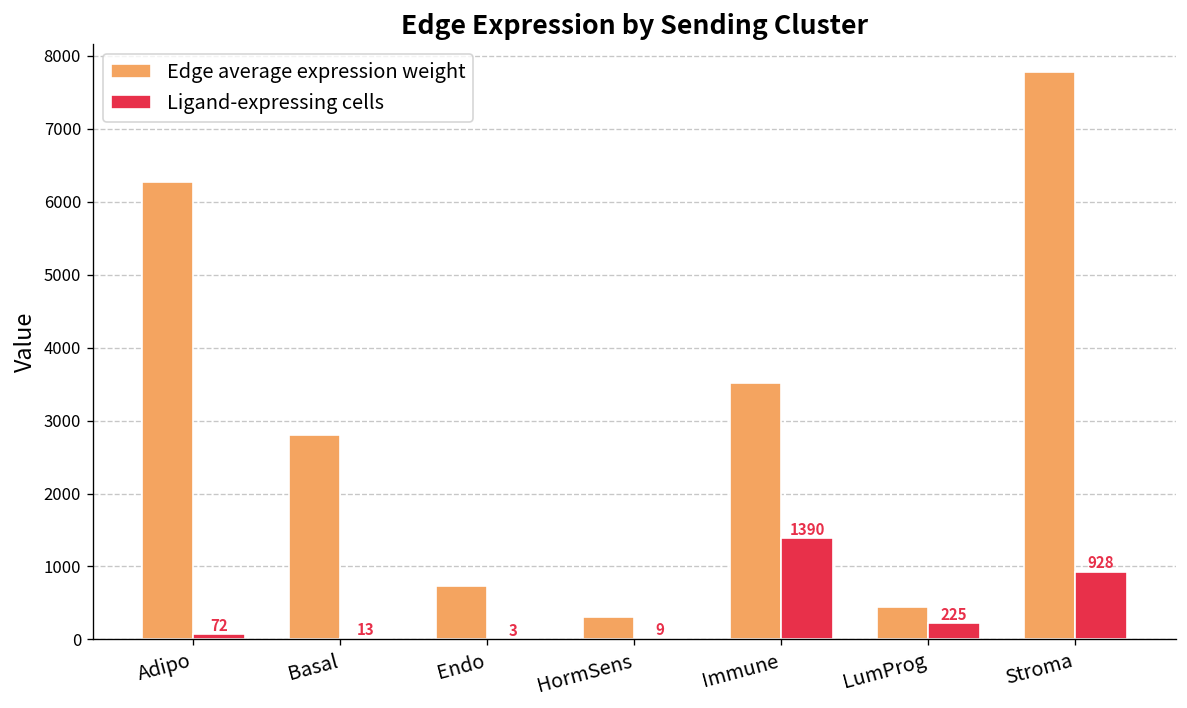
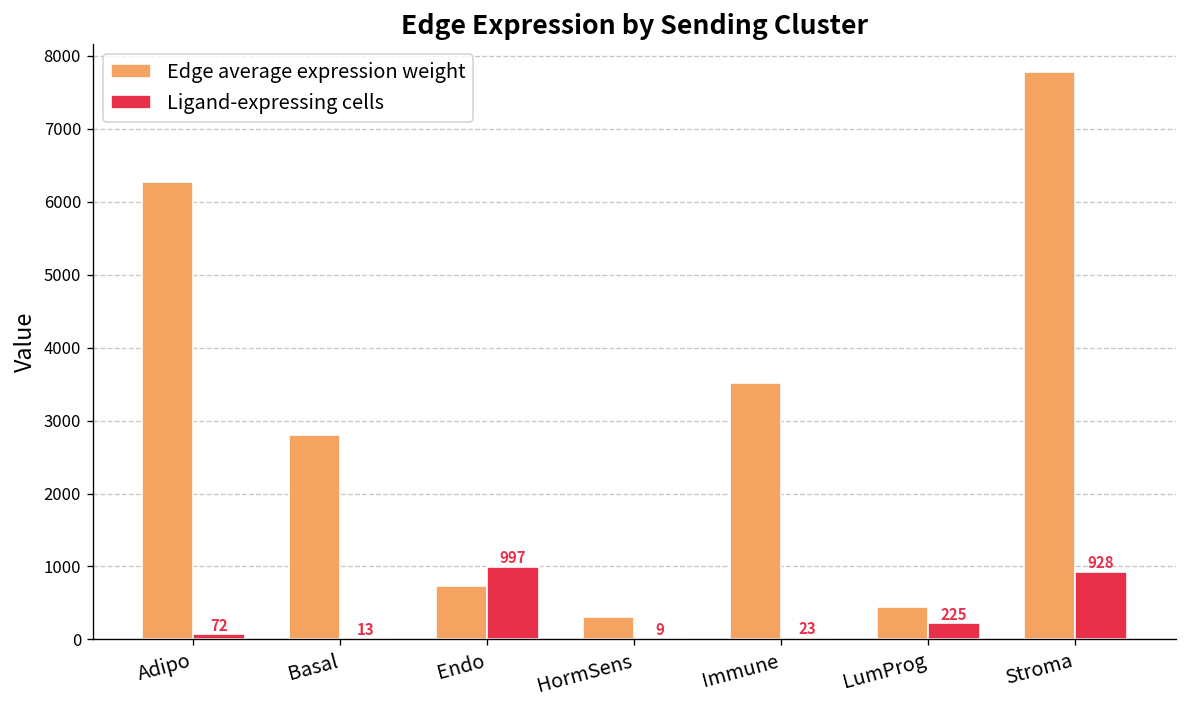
  {
    "Edge average expression weight": {
      "Adipo": 6300,
      "Basal": 2800,
      "Endo": 700,
      "HormSens": 300,
      "Immune": 3500,
      "LumProg": 400,
      "Stroma": 7800
    },
    "Ligand-expressing cells": {
      "Adipo": 72,
      "Basal": 13,
-     "Endo": 3,
+     "Endo": 997,
      "HormSens": 9,
-     "Immune": 1390,
+     "Immune": 23,
      "LumProg": 225,
      "Stroma": 928
    }
  }
